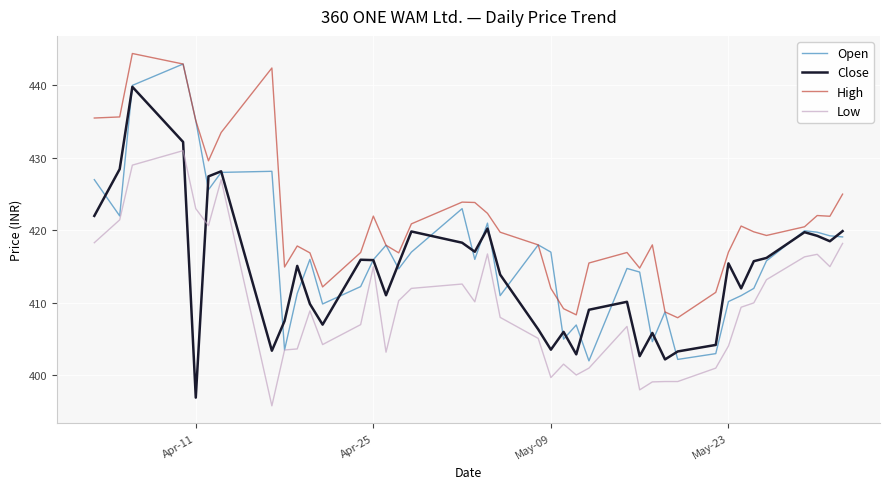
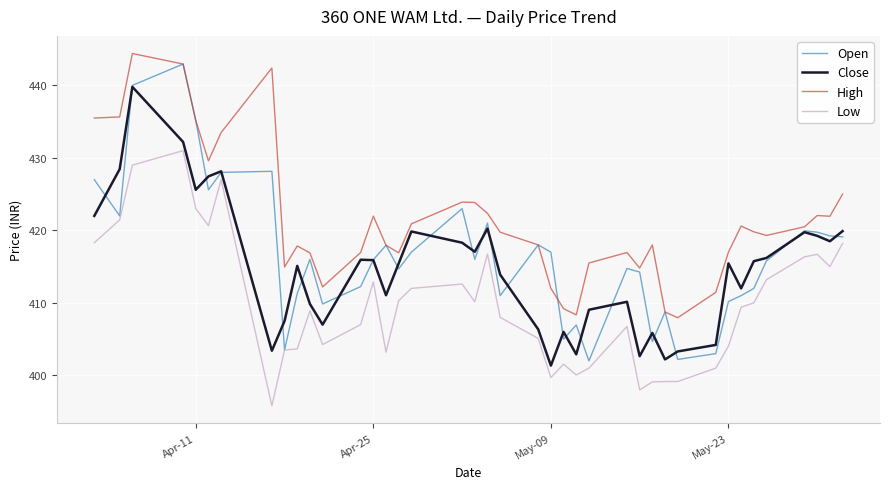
  {
    "Open": {
      "May-09": 417,
      "May-23": 410
    },
    "Close": {
-     "Apr-11": 397,
-     "May-09": 404,
+     "Apr-11": 426,
+     "May-09": 401,
      "May-23": 415
    },
    "High": {
      "Apr-25": 422,
      "May-09": 412,
      "May-23": 417
    },
    "Low": {
      "Apr-11": 423,
-     "Apr-25": 415,
+     "Apr-25": 413,
      "May-09": 400,
      "May-23": 404
    }
  }
